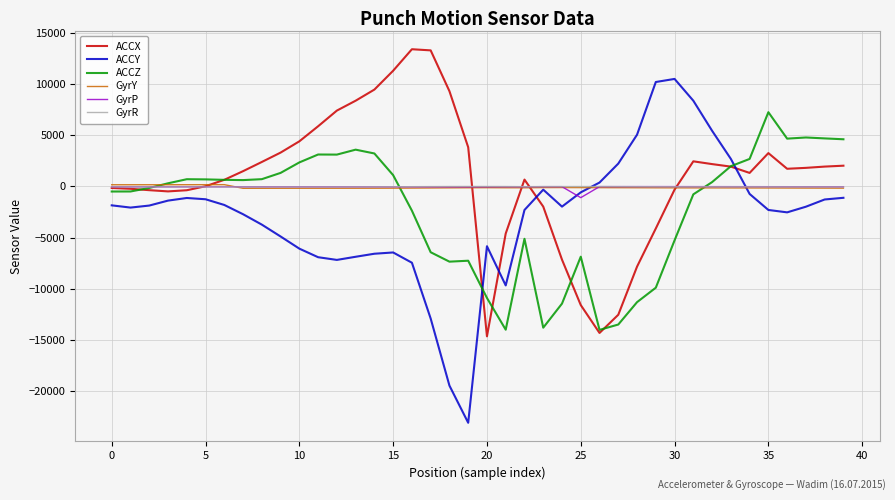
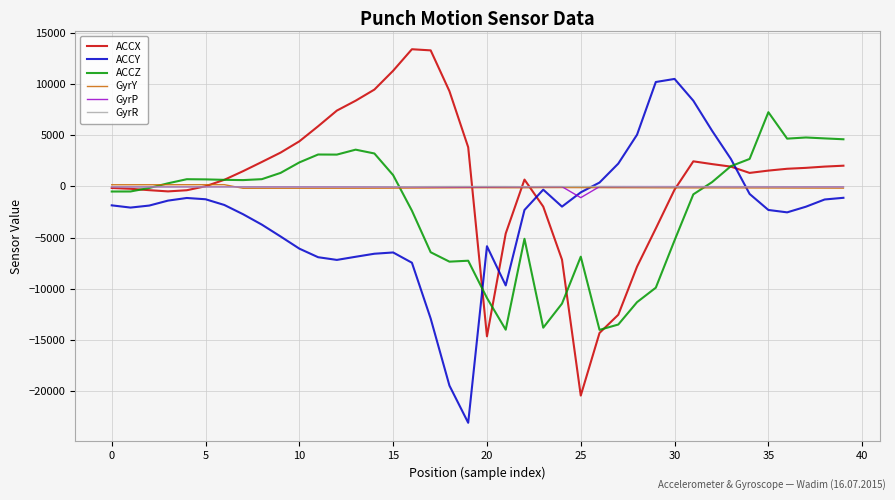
  {
    "ACCX": {
      "10": 4400,
      "15": 11300,
      "20": -14600,
-     "25": -11600,
-     "35": 3300
+     "25": -20400,
+     "35": 1600
    },
    "ACCY": {
      "0": -1800,
      "5": -1200,
      "10": -6100,
      "15": -6500,
      "20": -5800,
      "25": -600,
      "30": 10500,
      "35": -2300
    },
    "ACCZ": {
      "0": -500,
      "5": 700,
      "10": 2400,
      "15": 1100,
      "20": -10900,
      "25": -6900,
      "30": -5300,
      "35": 7300
    },
    "GyrP": {
      "25": -1100
    }
  }
